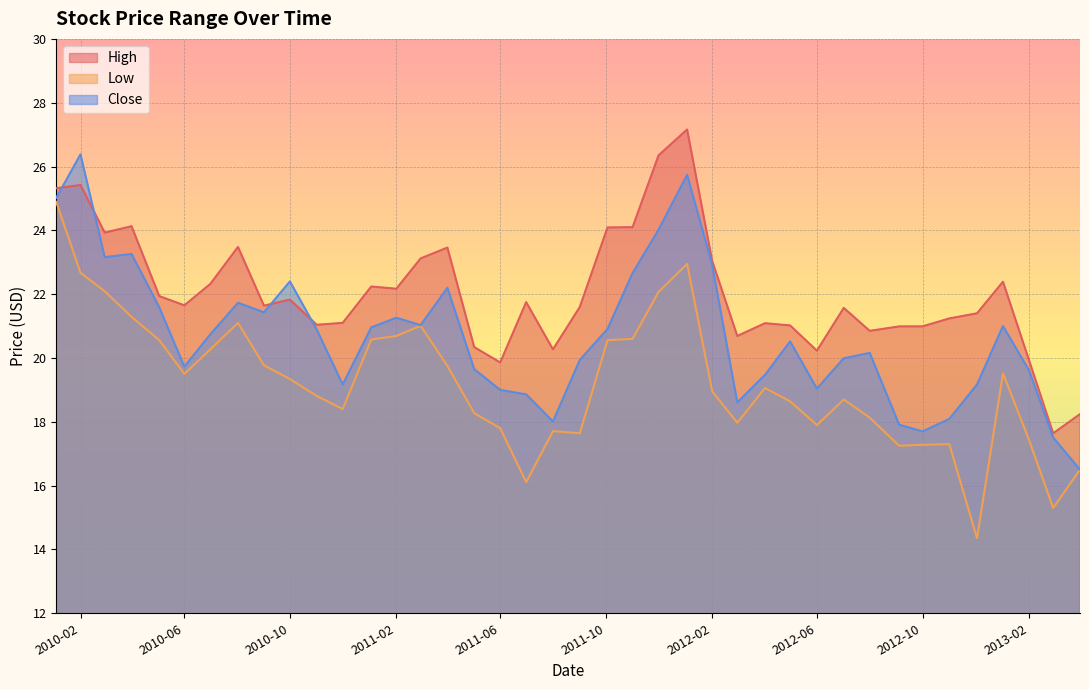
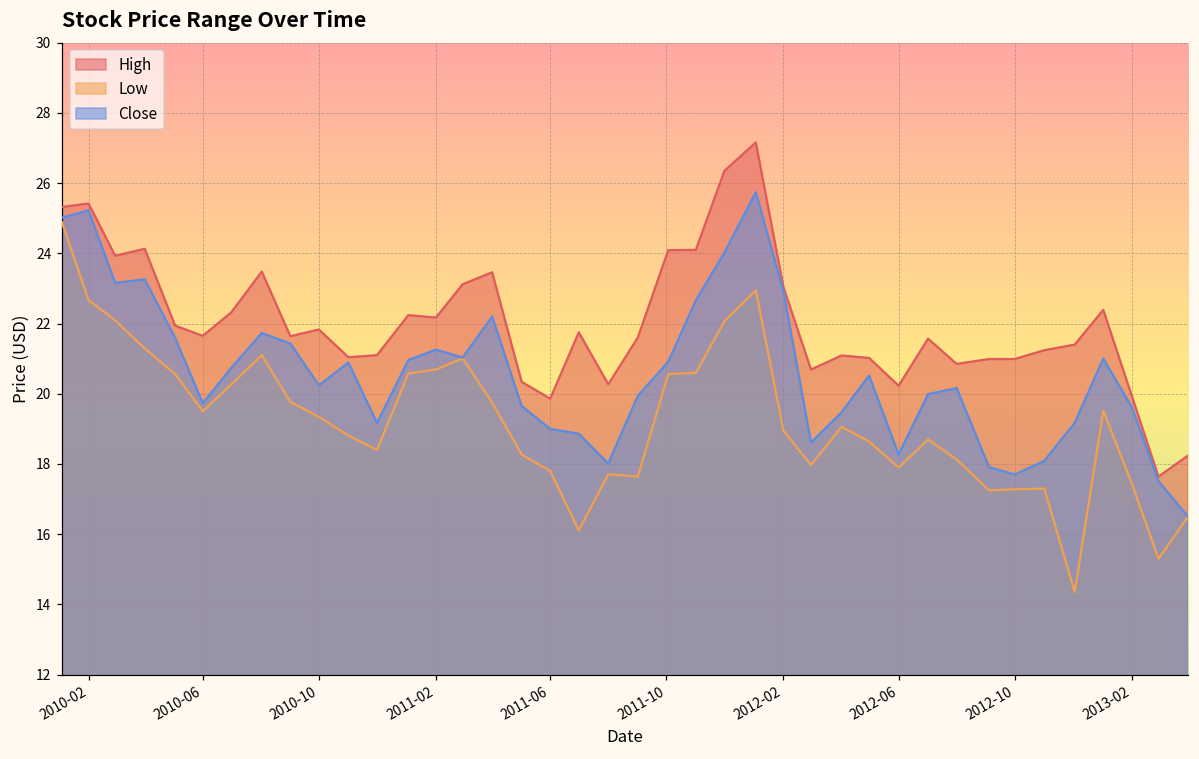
  {
    "Close": {
-     "2010-02": 26.4,
+     "2010-02": 25.2,
      "2010-06": 19.7,
-     "2010-10": 22.4,
+     "2010-10": 20.2,
      "2011-02": 21.3,
      "2011-06": 19.0,
      "2012-02": 22.9,
-     "2012-06": 19.0,
+     "2012-06": 18.3,
      "2012-10": 17.7,
      "2013-02": 19.6
    }
  }
